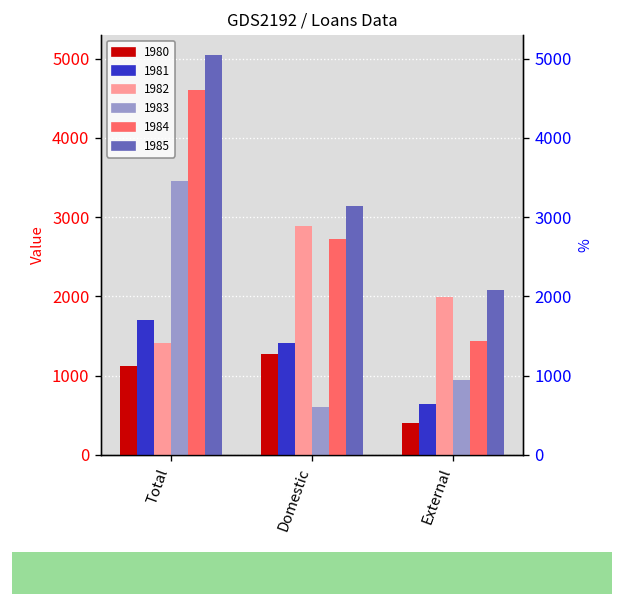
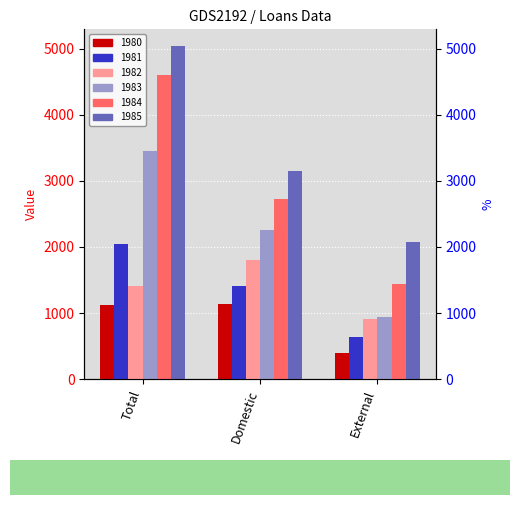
  {
    "1980": {
      "Total": 1100,
-     "Domestic": 1300,
+     "Domestic": 1100,
      "External": 400
    },
    "1981": {
-     "Total": 1700,
+     "Total": 2000,
      "Domestic": 1400,
      "External": 600
    },
    "1982": {
      "Total": 1400,
-     "Domestic": 2900,
-     "External": 2000
+     "Domestic": 1800,
+     "External": 900
    },
    "1983": {
      "Total": 3500,
-     "Domestic": 600,
+     "Domestic": 2300,
      "External": 900
    },
    "1984": {
      "Total": 4600,
      "Domestic": 2700,
      "External": 1400
    },
    "1985": {
      "Total": 5000,
      "Domestic": 3100,
      "External": 2100
    }
  }
